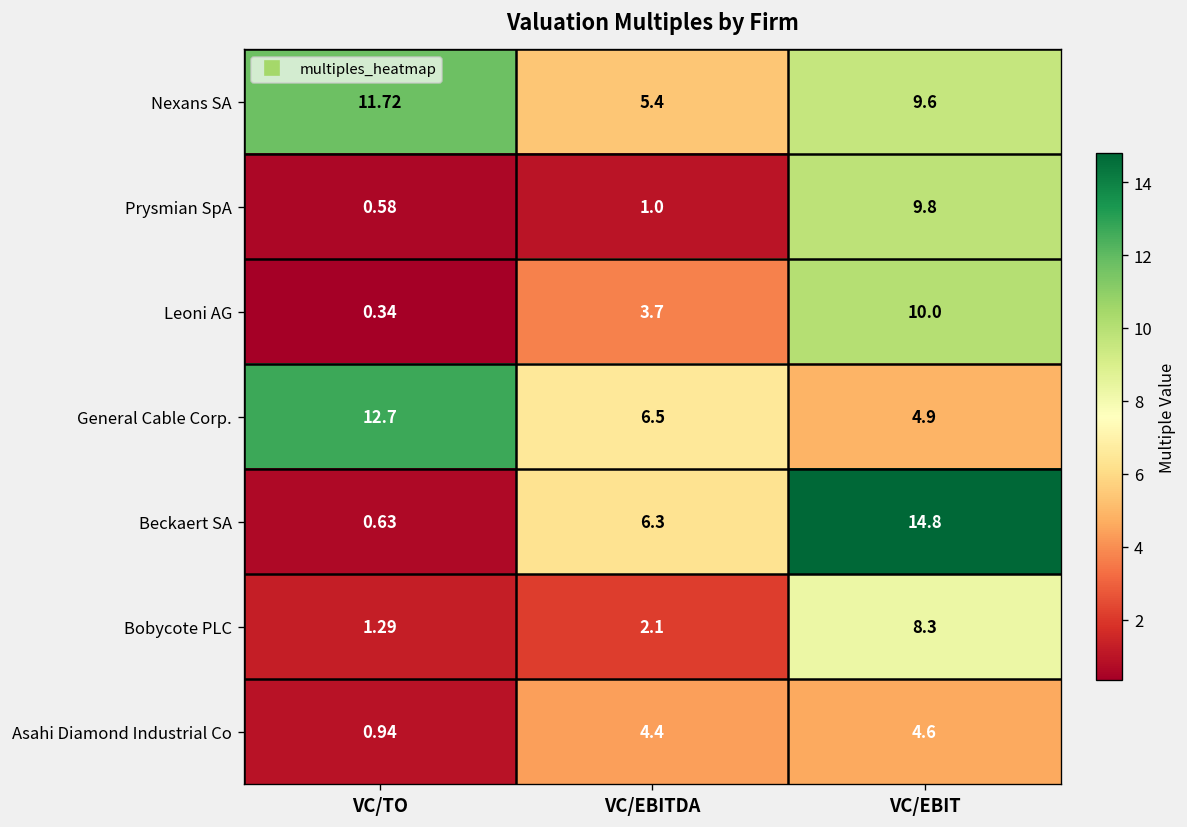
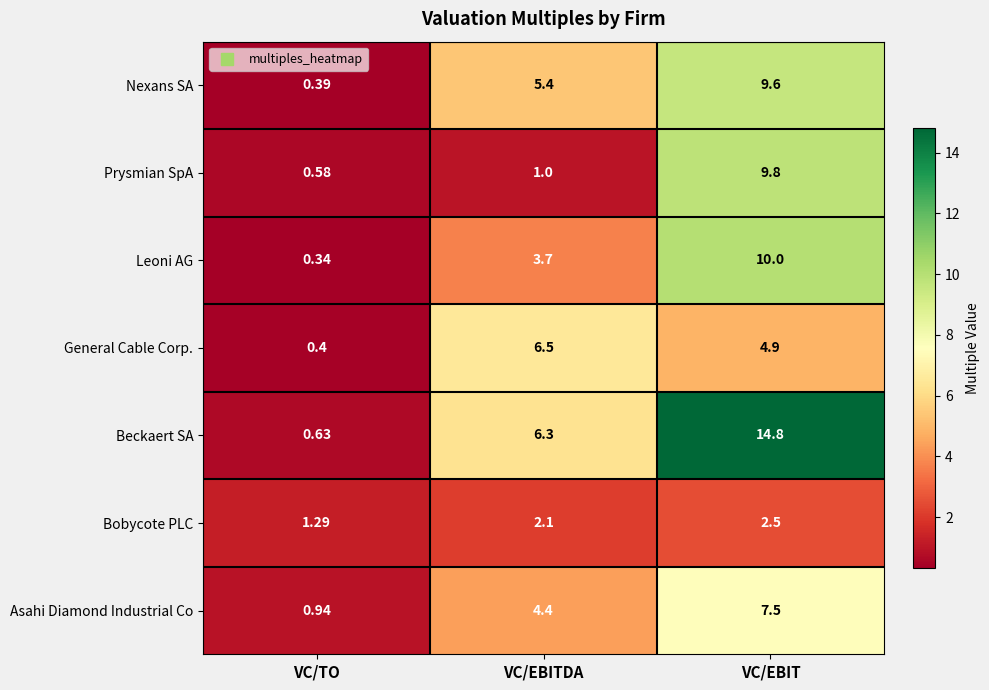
  {
    "Nexans SA": {
-     "VC/TO": 11.72,
+     "VC/TO": 0.39,
      "VC/EBITDA": 5.4,
      "VC/EBIT": 9.6
    },
    "Prysmian SpA": {
      "VC/TO": 0.58,
      "VC/EBITDA": 1.0,
      "VC/EBIT": 9.8
    },
    "Leoni AG": {
      "VC/TO": 0.34,
      "VC/EBITDA": 3.7,
      "VC/EBIT": 10.0
    },
    "General Cable Corp.": {
-     "VC/TO": 12.7,
+     "VC/TO": 0.4,
      "VC/EBITDA": 6.5,
      "VC/EBIT": 4.9
    },
    "Beckaert SA": {
      "VC/TO": 0.63,
      "VC/EBITDA": 6.3,
      "VC/EBIT": 14.8
    },
    "Bobycote PLC": {
      "VC/TO": 1.29,
      "VC/EBITDA": 2.1,
-     "VC/EBIT": 8.3
+     "VC/EBIT": 2.5
    },
    "Asahi Diamond Industrial Co": {
      "VC/TO": 0.94,
      "VC/EBITDA": 4.4,
-     "VC/EBIT": 4.6
+     "VC/EBIT": 7.5
    }
  }
